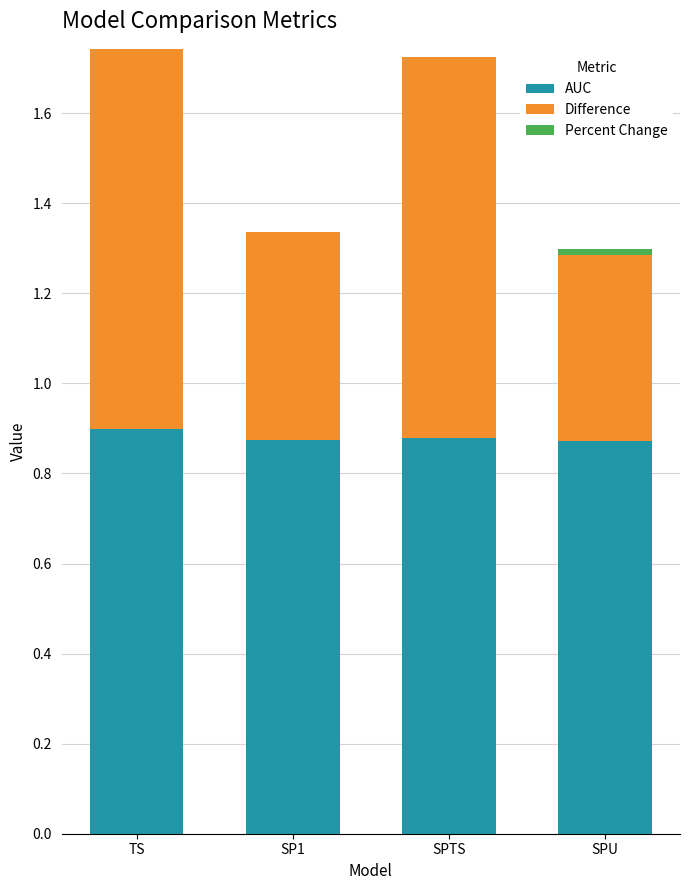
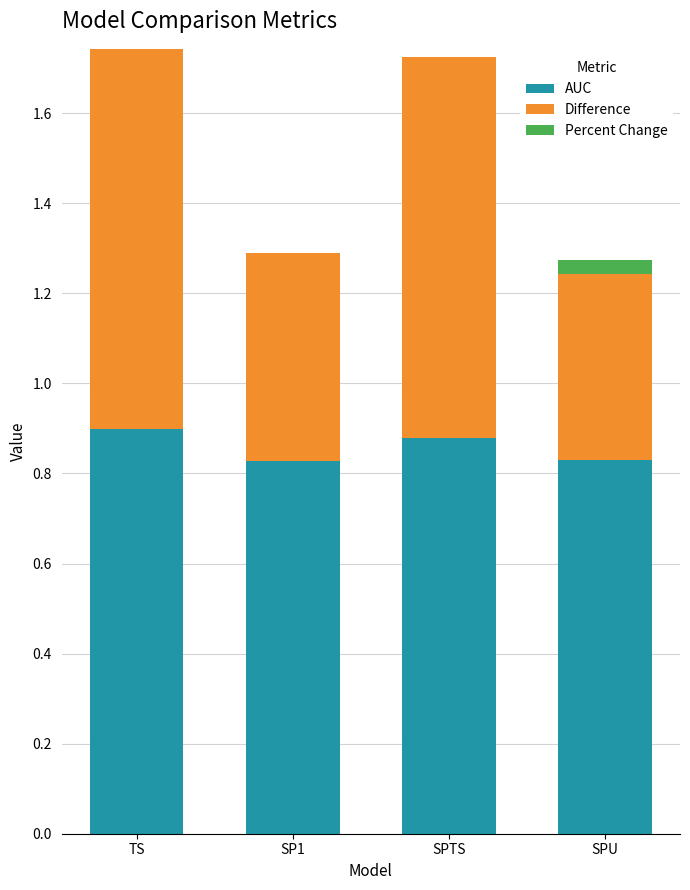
  {
    "AUC": {
      "TS": 0.90,
-     "SP1": 0.87,
+     "SP1": 0.83,
      "SPTS": 0.88,
-     "SPU": 0.87
+     "SPU": 0.83
    },
    "Difference": {
      "TS": 0.84,
      "SP1": 0.46,
      "SPTS": 0.85,
      "SPU": 0.41
    },
    "Percent Change": {
      "TS": 0.00,
      "SP1": 0.00,
      "SPTS": 0.00,
-     "SPU": 0.01
+     "SPU": 0.03
    }
  }
